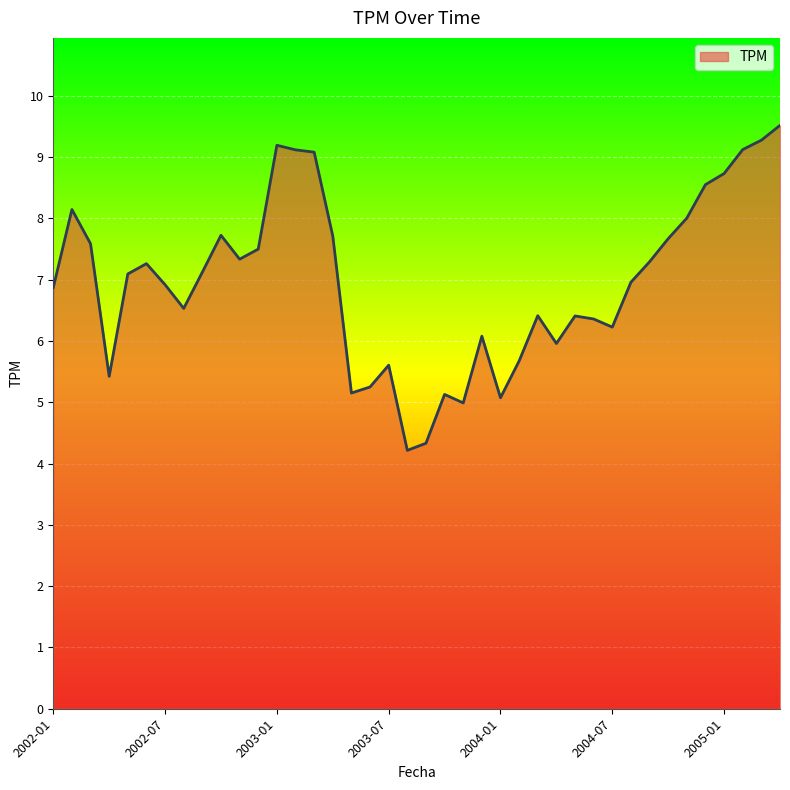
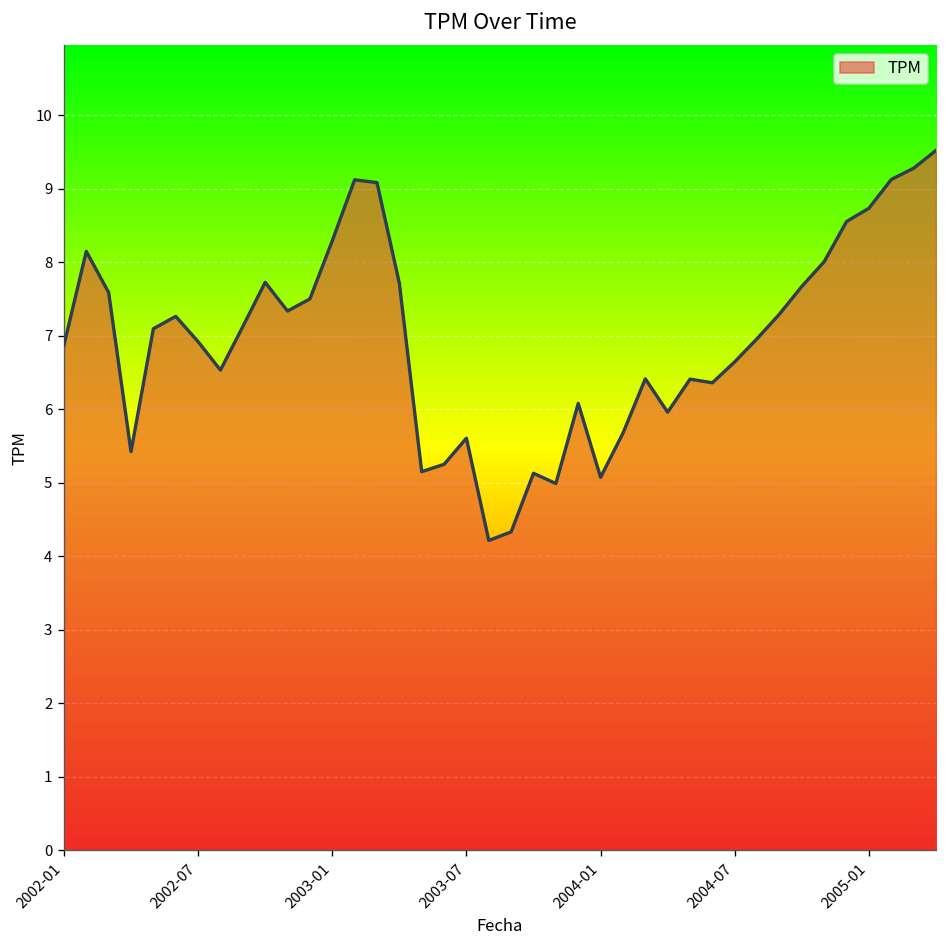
  {
    "2002-01": 6.9,
    "2002-07": 6.9,
-   "2003-01": 9.2,
+   "2003-01": 8.3,
    "2003-07": 5.6,
    "2004-01": 5.1,
-   "2004-07": 6.2,
+   "2004-07": 6.6,
    "2005-01": 8.7
  }
